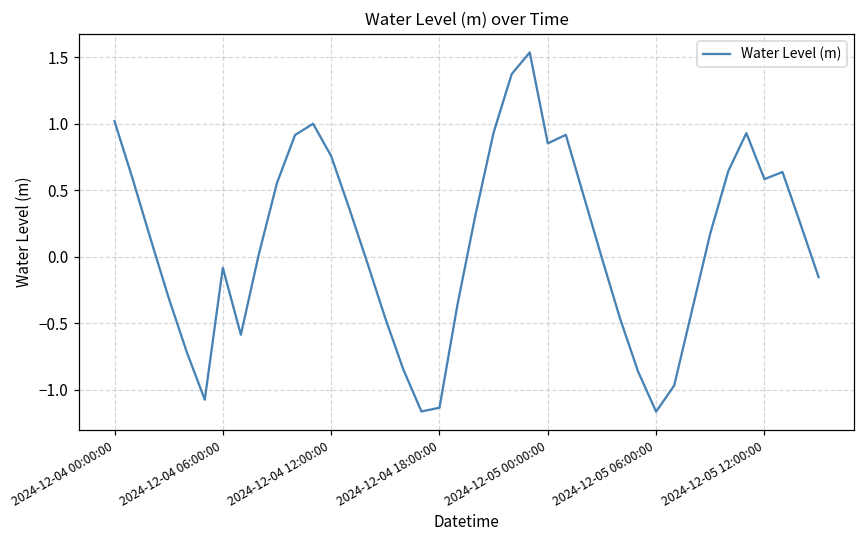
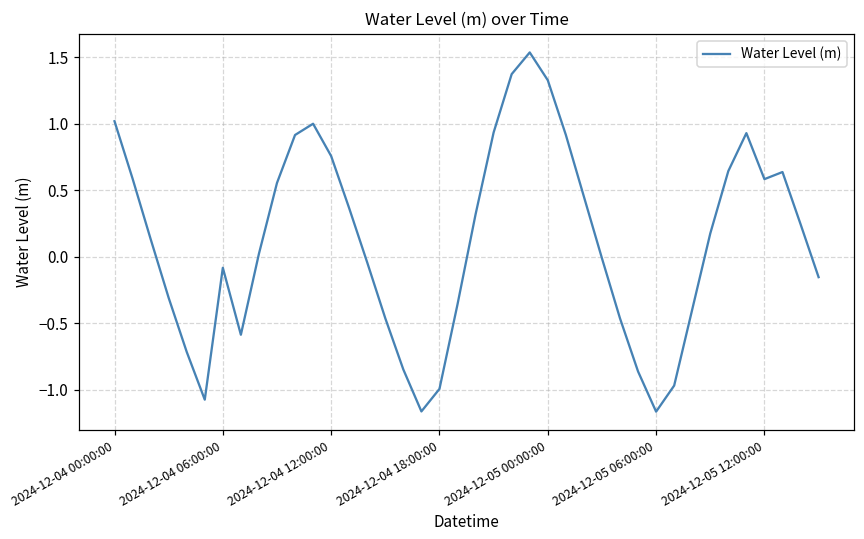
  {
    "2024-12-04 00:00:00": 1.02,
    "2024-12-04 06:00:00": -0.08,
    "2024-12-04 12:00:00": 0.76,
-   "2024-12-04 18:00:00": -1.13,
-   "2024-12-05 00:00:00": 0.85,
+   "2024-12-04 18:00:00": -0.99,
+   "2024-12-05 00:00:00": 1.33,
    "2024-12-05 06:00:00": -1.16,
    "2024-12-05 12:00:00": 0.58
  }
